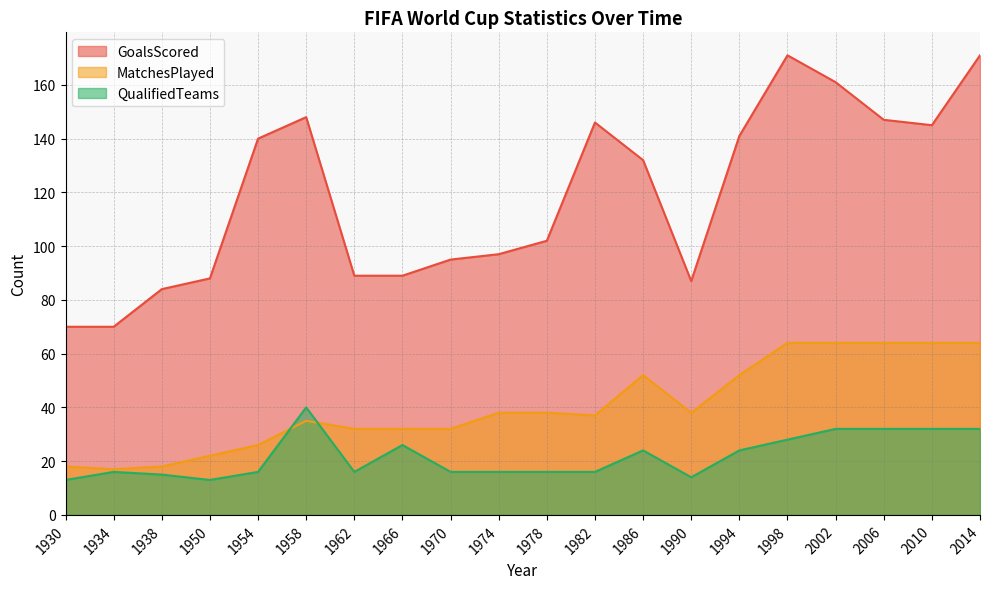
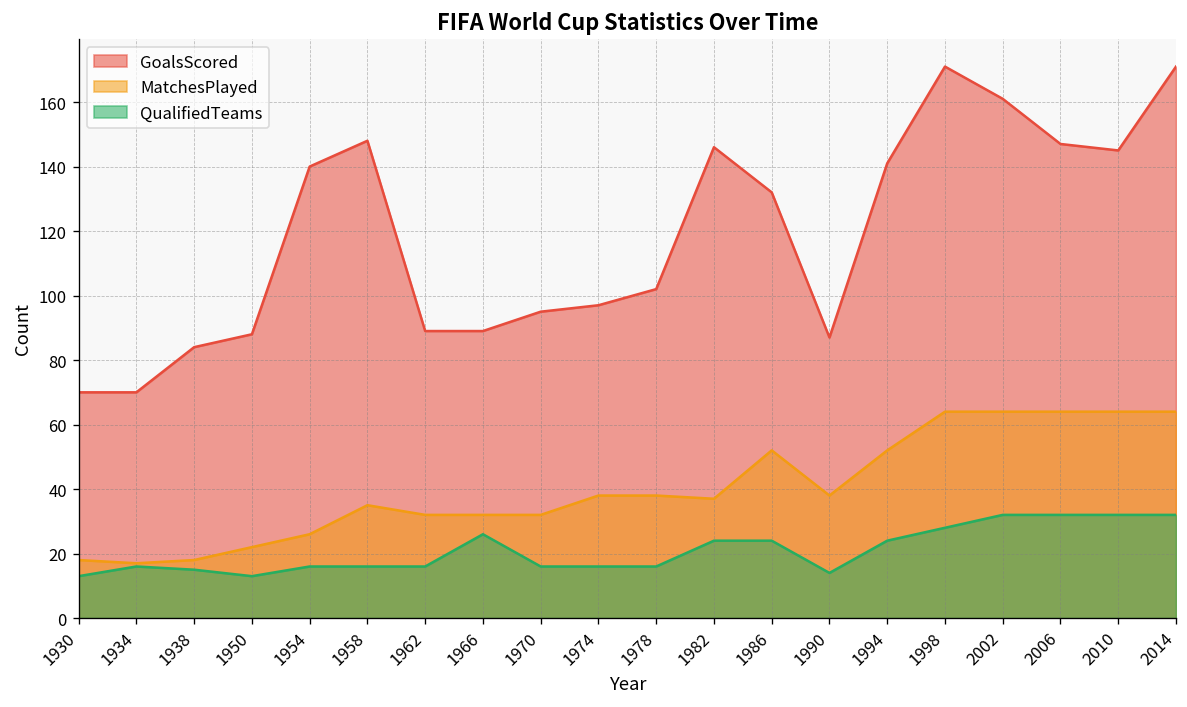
  {
    "GoalsScored": {
      "1930": 70,
      "1934": 70,
      "1938": 84,
      "1950": 88,
      "1954": 140,
      "1958": 148,
      "1962": 89,
      "1966": 89,
      "1970": 95,
      "1974": 97,
      "1978": 102,
      "1982": 146,
      "1986": 132,
      "1990": 87,
      "1994": 141,
      "1998": 171,
      "2002": 161,
      "2006": 147,
      "2010": 145,
      "2014": 171
    },
    "MatchesPlayed": {
      "1930": 18,
      "1934": 17,
      "1938": 18,
      "1950": 22,
      "1954": 26,
      "1958": 35,
      "1962": 32,
      "1966": 32,
      "1970": 32,
      "1974": 38,
      "1978": 38,
      "1982": 37,
      "1986": 52,
      "1990": 38,
      "1994": 52,
      "1998": 64,
      "2002": 64,
      "2006": 64,
      "2010": 64,
      "2014": 64
    },
    "QualifiedTeams": {
      "1930": 13,
      "1934": 16,
      "1938": 15,
      "1950": 13,
      "1954": 16,
-     "1958": 40,
+     "1958": 16,
      "1962": 16,
      "1966": 26,
      "1970": 16,
      "1974": 16,
      "1978": 16,
-     "1982": 16,
+     "1982": 24,
      "1986": 24,
      "1990": 14,
      "1994": 24,
      "1998": 28,
      "2002": 32,
      "2006": 32,
      "2010": 32,
      "2014": 32
    }
  }
